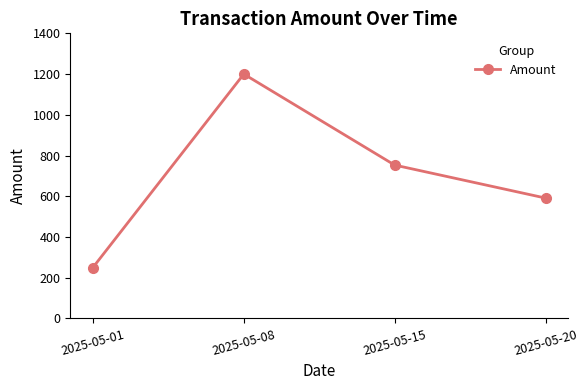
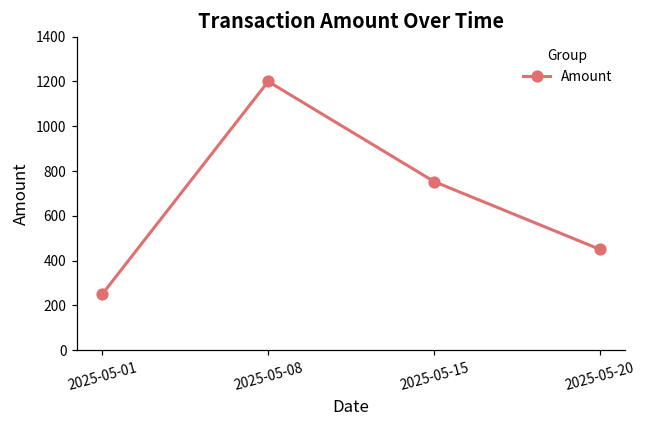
  {
    "2025-05-01": 250,
    "2025-05-08": 1200,
    "2025-05-15": 750,
-   "2025-05-20": 590
+   "2025-05-20": 450
  }
